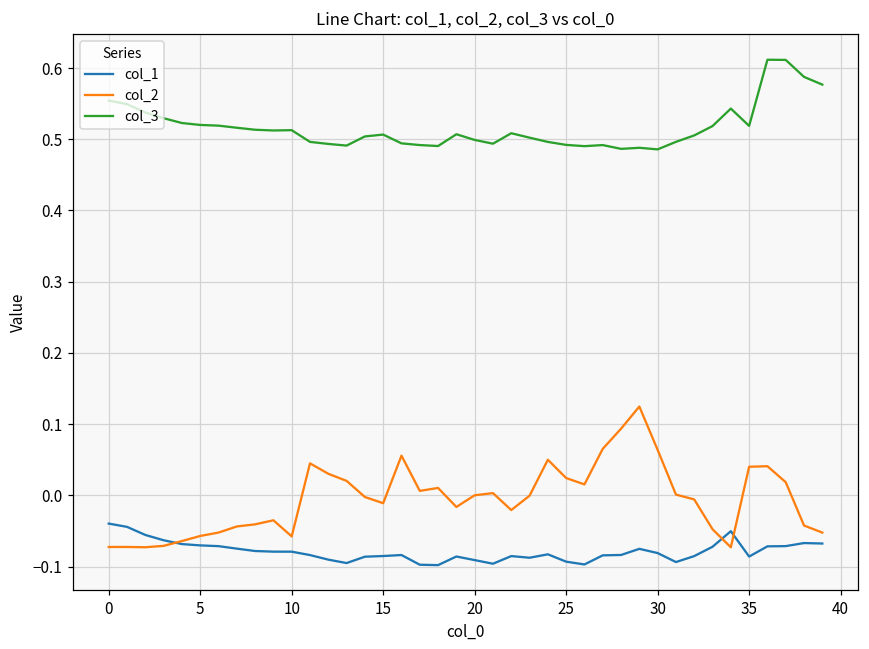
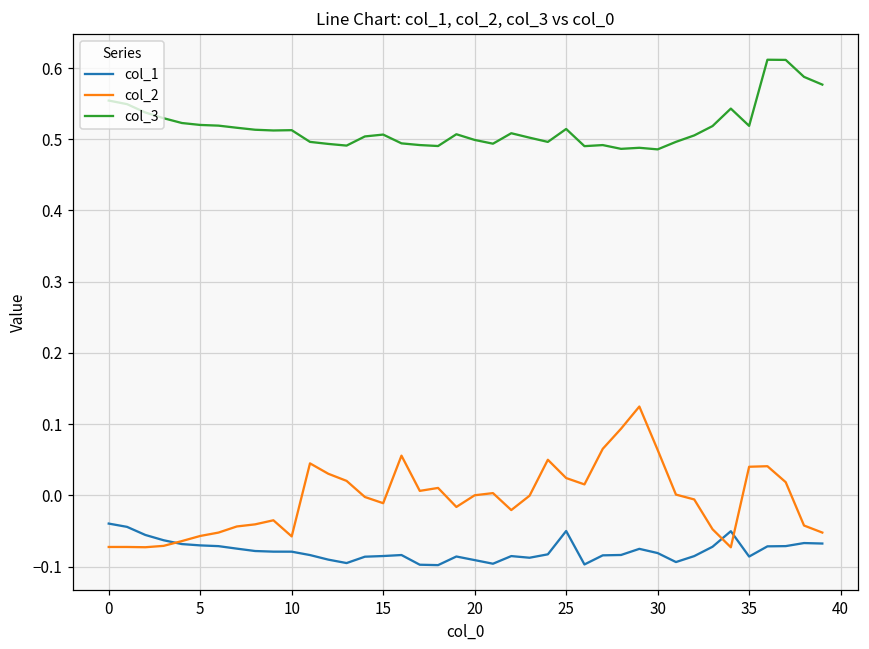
  {
    "col_1": {
      "0": -0.04,
      "5": -0.07,
      "10": -0.08,
      "15": -0.09,
      "20": -0.09,
-     "25": -0.09,
+     "25": -0.05,
      "30": -0.08,
      "35": -0.09
    },
    "col_2": {
      "0": -0.07,
      "5": -0.06,
      "10": -0.06,
      "15": -0.01,
      "20": 0.00,
      "25": 0.02,
      "30": 0.06,
      "35": 0.04
    },
    "col_3": {
      "5": 0.52,
      "10": 0.51,
      "15": 0.51,
      "20": 0.50,
-     "25": 0.49,
+     "25": 0.51,
      "30": 0.49,
      "35": 0.52
    }
  }
